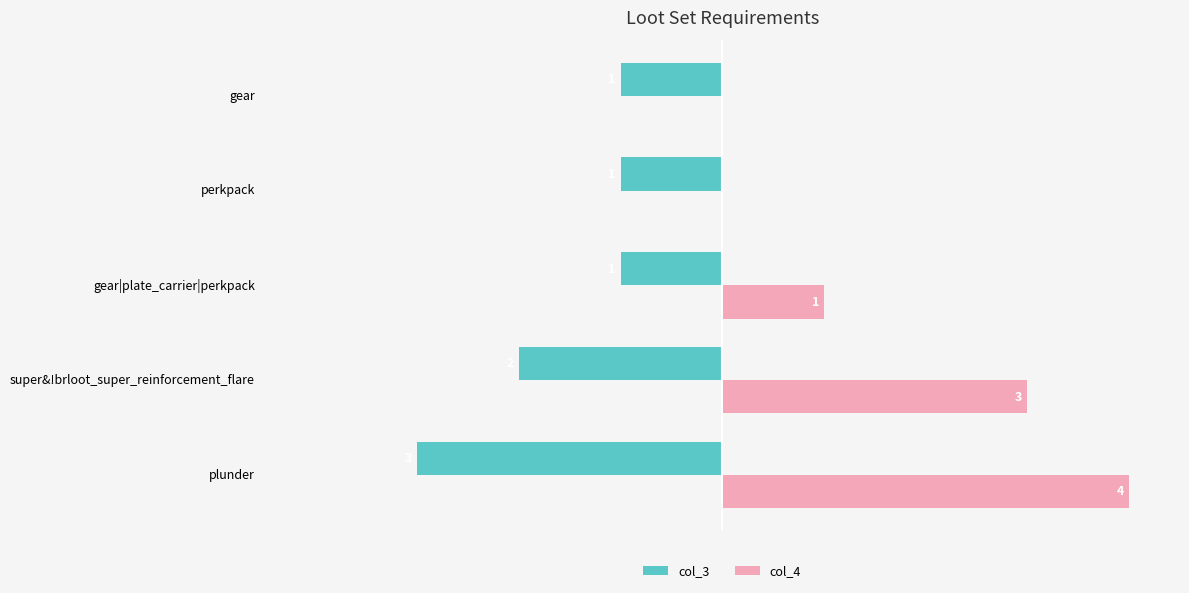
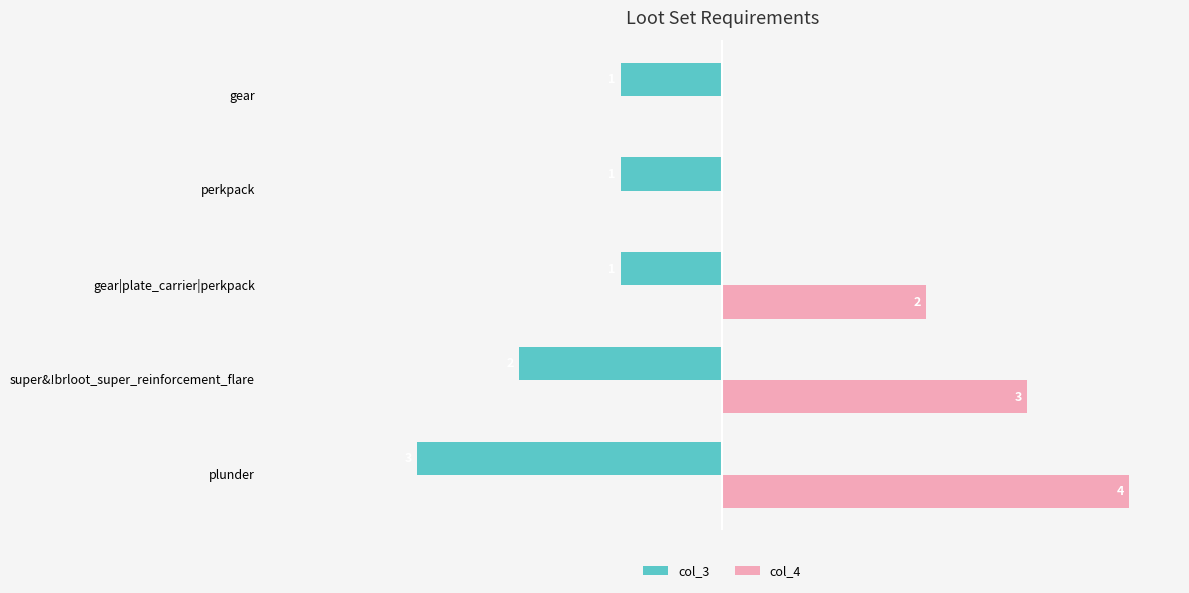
  {
    "col_4": {
-     "gear|plate_carrier|perkpack": 1,
+     "gear|plate_carrier|perkpack": 2,
      "super&!brloot_super_reinforcement_flare": 3,
      "plunder": 4
    }
  }
